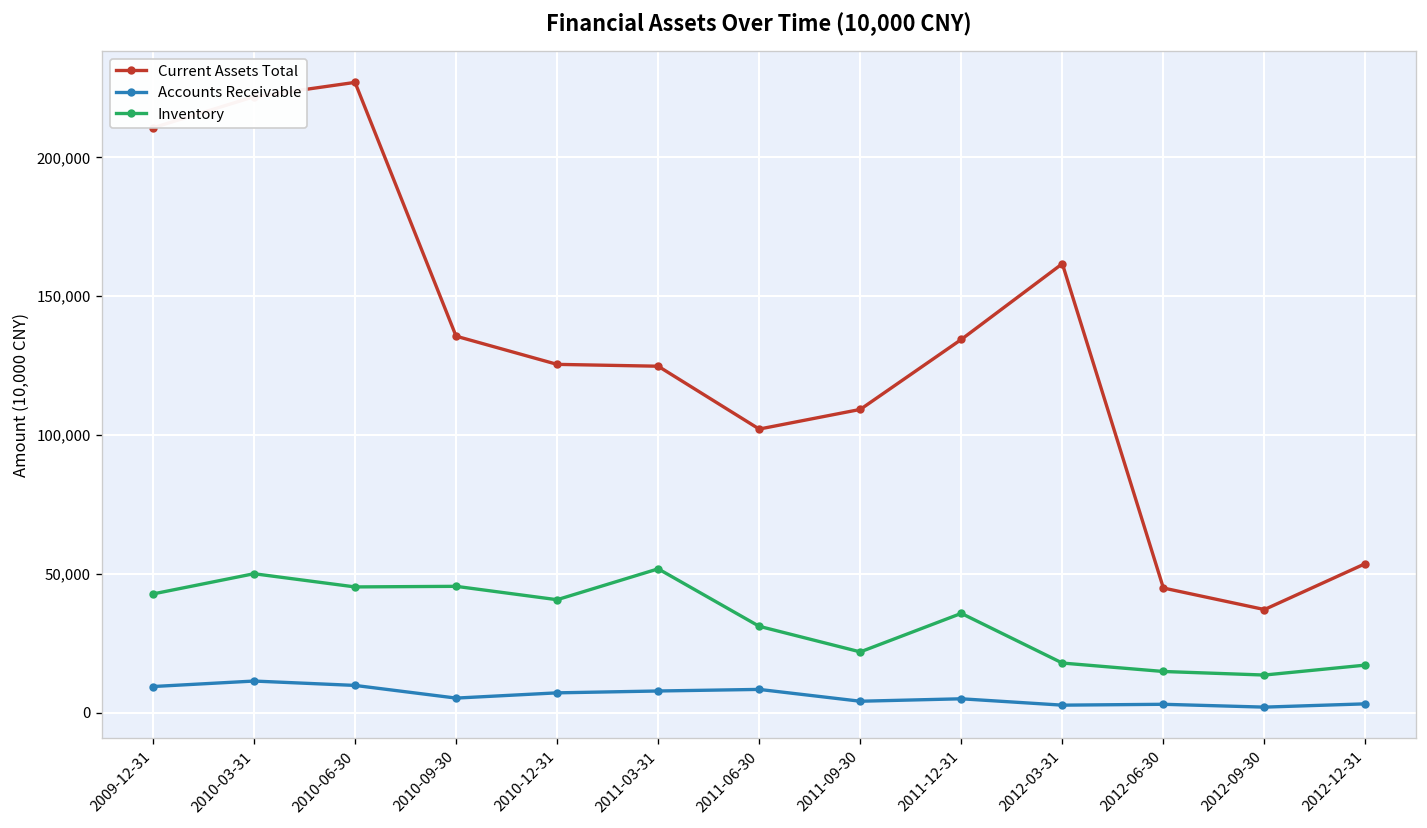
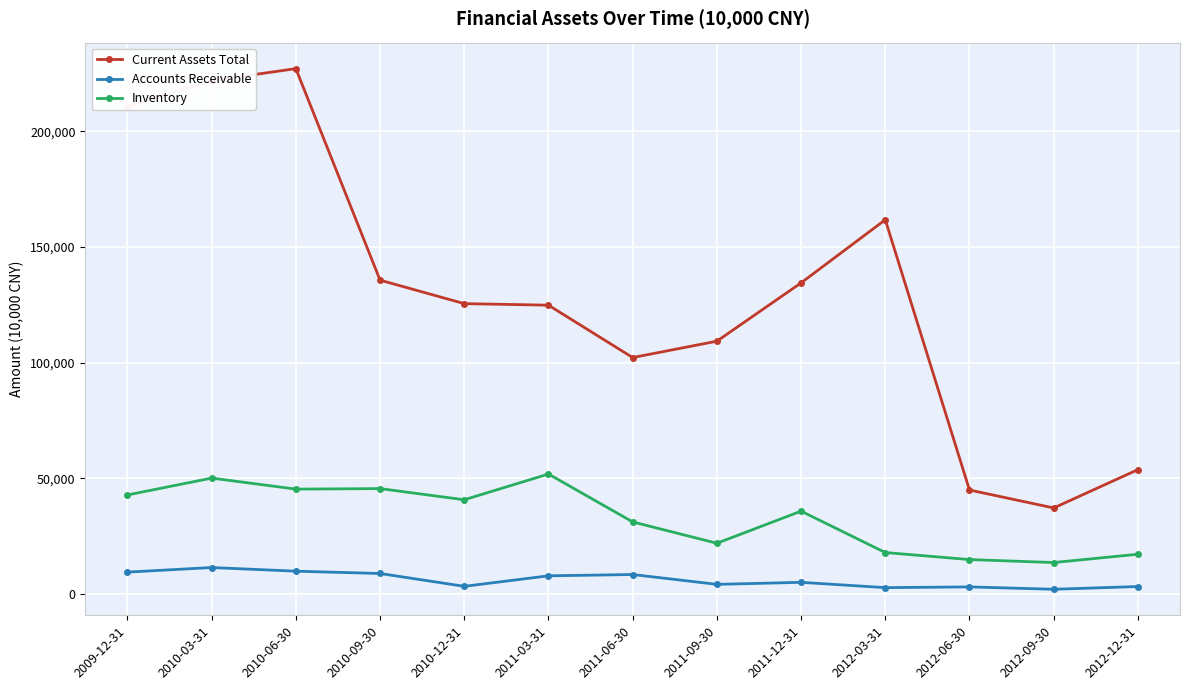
  {
    "Current Assets Total": {
      "2010-06-30": "227,000",
      "2010-09-30": "136,000",
      "2010-12-31": "125,000",
      "2011-03-31": "125,000",
      "2011-06-30": "102,000",
      "2011-09-30": "109,000",
      "2011-12-31": "134,000",
      "2012-03-31": "162,000",
      "2012-06-30": "45,000",
      "2012-09-30": "37,000",
      "2012-12-31": "54,000"
    },
    "Accounts Receivable": {
      "2009-12-31": "10,000",
      "2010-03-31": "11,000",
      "2010-06-30": "10,000",
-     "2010-09-30": "5,000",
-     "2010-12-31": "7,000",
+     "2010-09-30": "9,000",
+     "2010-12-31": "3,000",
      "2011-03-31": "8,000",
      "2011-06-30": "8,000",
      "2011-09-30": "4,000",
      "2011-12-31": "5,000",
      "2012-03-31": "3,000",
      "2012-06-30": "3,000",
      "2012-09-30": "2,000",
      "2012-12-31": "3,000"
    },
    "Inventory": {
      "2009-12-31": "43,000",
      "2010-03-31": "50,000",
      "2010-06-30": "45,000",
      "2010-09-30": "46,000",
      "2010-12-31": "41,000",
      "2011-03-31": "52,000",
      "2011-06-30": "31,000",
      "2011-09-30": "22,000",
      "2011-12-31": "36,000",
      "2012-03-31": "18,000",
      "2012-06-30": "15,000",
      "2012-09-30": "14,000",
      "2012-12-31": "17,000"
    }
  }
